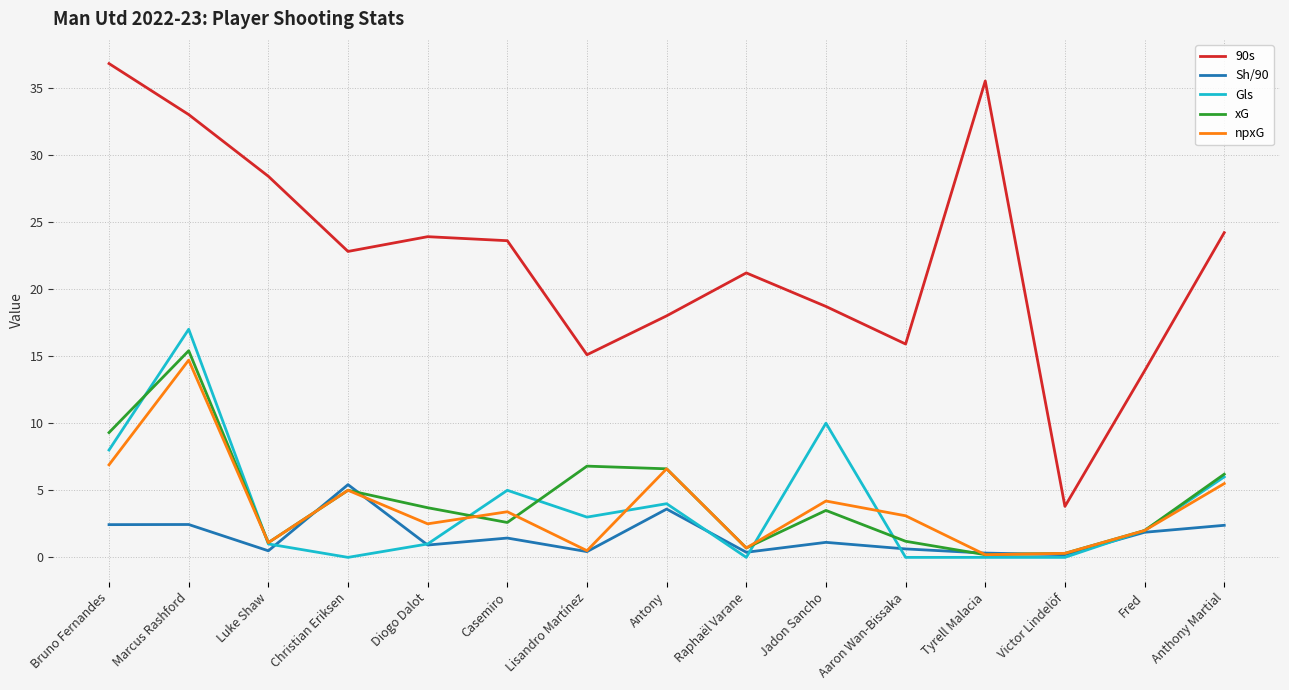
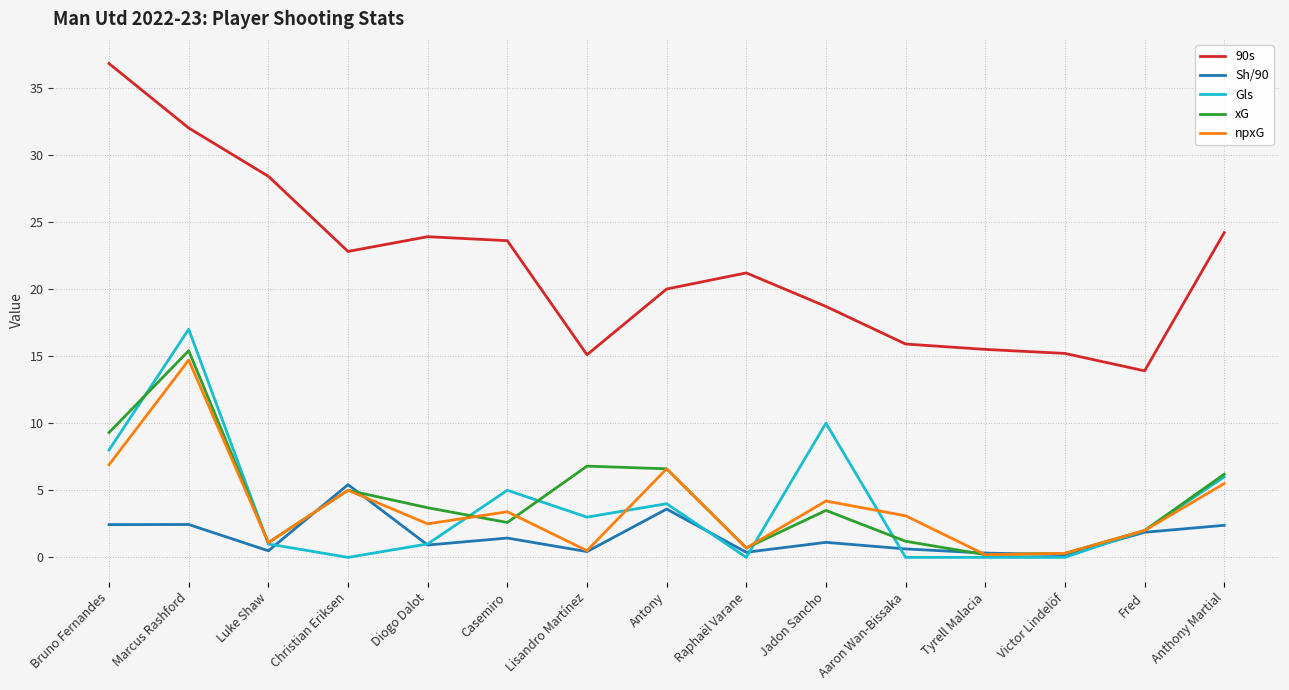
  {
    "90s": {
      "Bruno Fernandes": 36.8,
-     "Marcus Rashford": 33,
+     "Marcus Rashford": 32,
      "Luke Shaw": 28.4,
      "Christian Eriksen": 22.8,
      "Diogo Dalot": 23.9,
      "Casemiro": 23.6,
      "Lisandro Martínez": 15.1,
-     "Antony": 18,
+     "Antony": 20,
      "Raphaël Varane": 21.2,
      "Jadon Sancho": 18.7,
      "Aaron Wan-Bissaka": 15.9,
-     "Tyrell Malacia": 35.5,
-     "Victor Lindelöf": 3.8,
+     "Tyrell Malacia": 15.5,
+     "Victor Lindelöf": 15.2,
      "Fred": 13.9,
      "Anthony Martial": 24.2
    },
    "Sh/90": {
      "Bruno Fernandes": 2.4,
      "Marcus Rashford": 2.5,
      "Luke Shaw": 0.5,
      "Christian Eriksen": 5.4,
      "Casemiro": 1.4,
      "Antony": 3.6,
      "Raphaël Varane": 0.4,
      "Jadon Sancho": 1.1,
      "Aaron Wan-Bissaka": 0.6,
      "Anthony Martial": 2.4
    },
    "Gls": {
      "Bruno Fernandes": 8.0,
      "Marcus Rashford": 17.0,
      "Christian Eriksen": 0.0,
      "Casemiro": 5.0,
      "Lisandro Martínez": 3.0,
      "Antony": 4.0,
      "Raphaël Varane": 0.0,
      "Jadon Sancho": 10.0,
      "Aaron Wan-Bissaka": 0.0,
      "Tyrell Malacia": 0.0,
      "Victor Lindelöf": 0.0,
      "Anthony Martial": 6.0
    },
    "xG": {
      "Bruno Fernandes": 9.3,
      "Marcus Rashford": 15.4,
      "Diogo Dalot": 3.7,
      "Casemiro": 2.6,
      "Lisandro Martínez": 6.8,
      "Jadon Sancho": 3.5,
      "Aaron Wan-Bissaka": 1.2,
      "Anthony Martial": 6.2
    },
    "npxG": {
      "Bruno Fernandes": 6.9,
      "Marcus Rashford": 14.7,
      "Diogo Dalot": 2.5,
      "Casemiro": 3.4,
      "Jadon Sancho": 4.2,
      "Aaron Wan-Bissaka": 3.1,
      "Anthony Martial": 5.5
    }
  }
